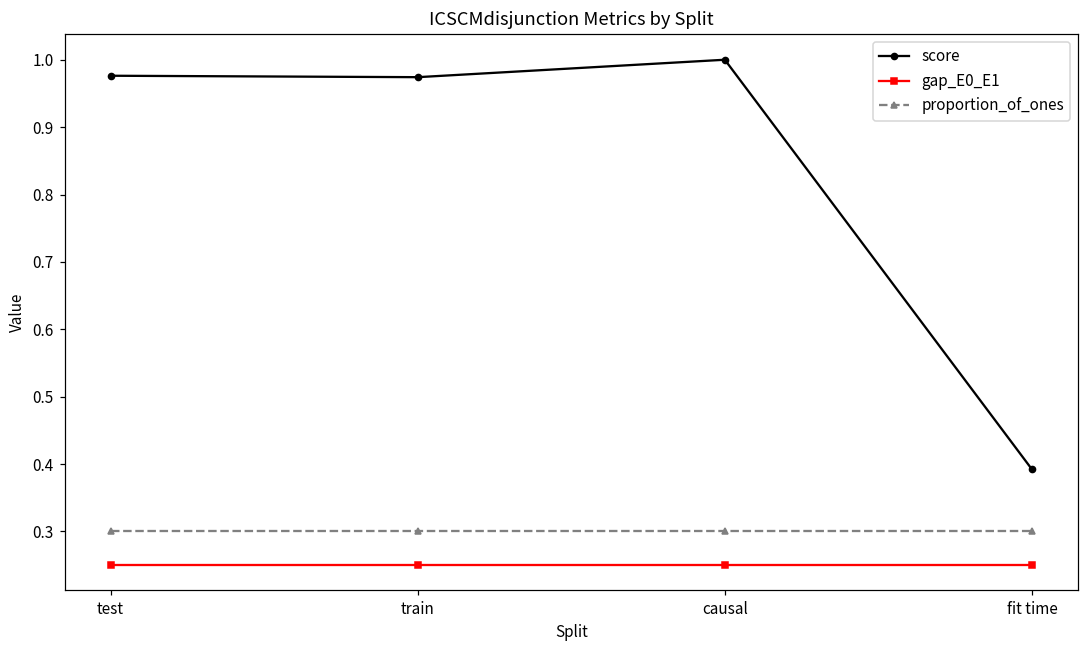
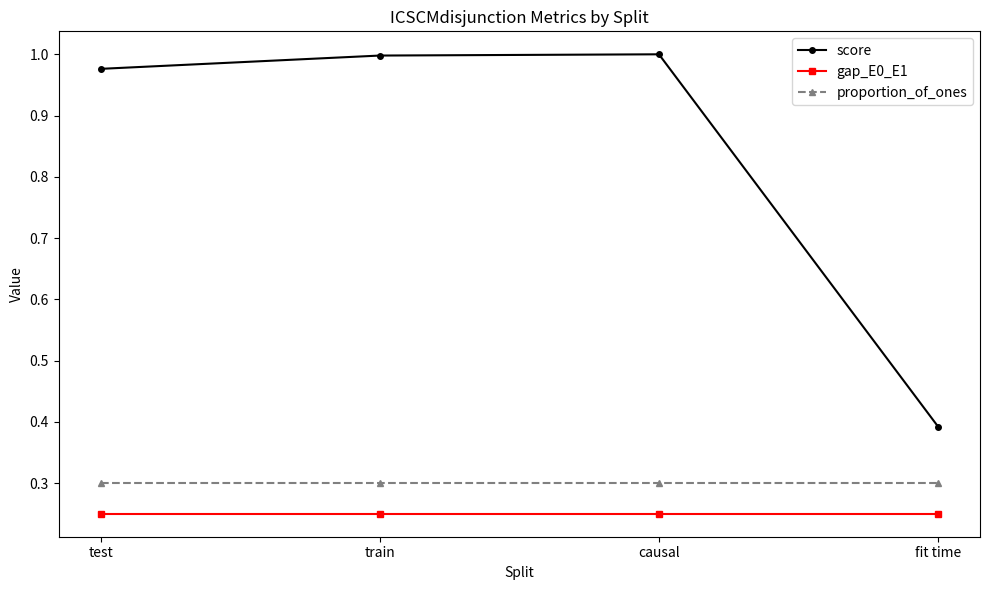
  {
    "score": {
      "test": 0.98,
-     "train": 0.97,
+     "train": 1.00,
      "causal": 1.00,
      "fit time": 0.39
    },
    "gap_E0_E1": {
      "test": 0.25,
      "train": 0.25,
      "causal": 0.25,
      "fit time": 0.25
    },
    "proportion_of_ones": {
      "test": 0.30,
      "train": 0.30,
      "causal": 0.30,
      "fit time": 0.30
    }
  }
